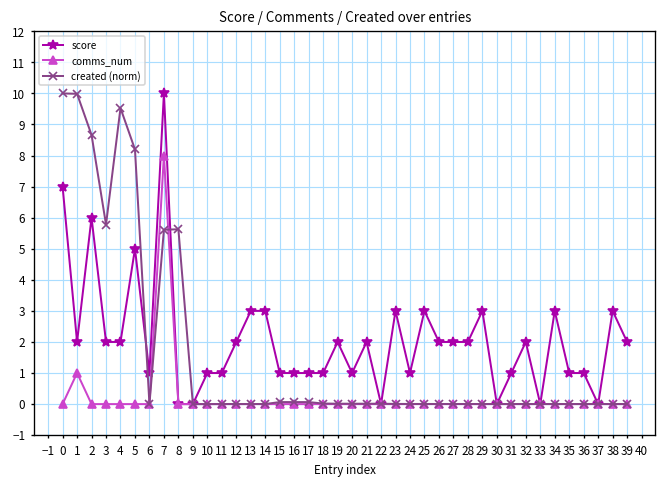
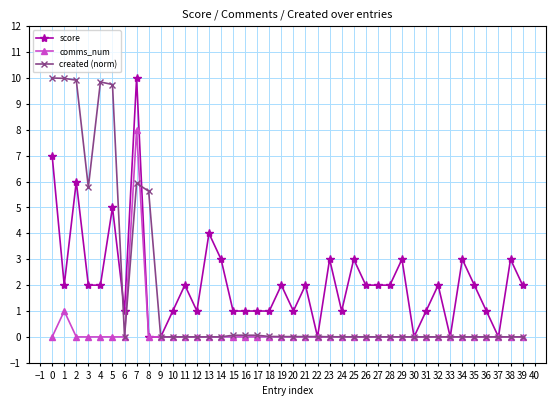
  {
    "score": {
      "0": 7,
      "1": 2,
      "2": 6,
      "3": 2,
      "4": 2,
      "5": 5,
      "6": 1,
      "7": 10,
      "10": 1,
-     "11": 1,
-     "12": 2,
-     "13": 3,
+     "11": 2,
+     "12": 1,
+     "13": 4,
      "14": 3,
      "15": 1,
      "16": 1,
      "17": 1,
      "18": 1,
      "19": 2,
      "20": 1,
      "21": 2,
      "23": 3,
      "24": 1,
      "25": 3,
      "26": 2,
      "27": 2,
      "28": 2,
      "29": 3,
      "31": 1,
      "32": 2,
      "34": 3,
-     "35": 1,
+     "35": 2,
      "36": 1,
      "38": 3,
      "39": 2
    },
    "comms_num": {
      "0": 0.0,
      "1": 1.0,
      "2": 0.0,
      "3": 0.0,
      "4": 0.0,
      "5": 0.0,
      "7": 8.0
    },
    "created (norm)": {
      "0": 10.0,
      "1": 10.0,
-     "2": 8.7,
+     "2": 9.9,
      "3": 5.8,
-     "4": 9.5,
-     "5": 8.2,
-     "7": 5.6,
+     "4": 9.8,
+     "5": 9.7,
+     "7": 5.9,
      "8": 5.6
    }
  }
